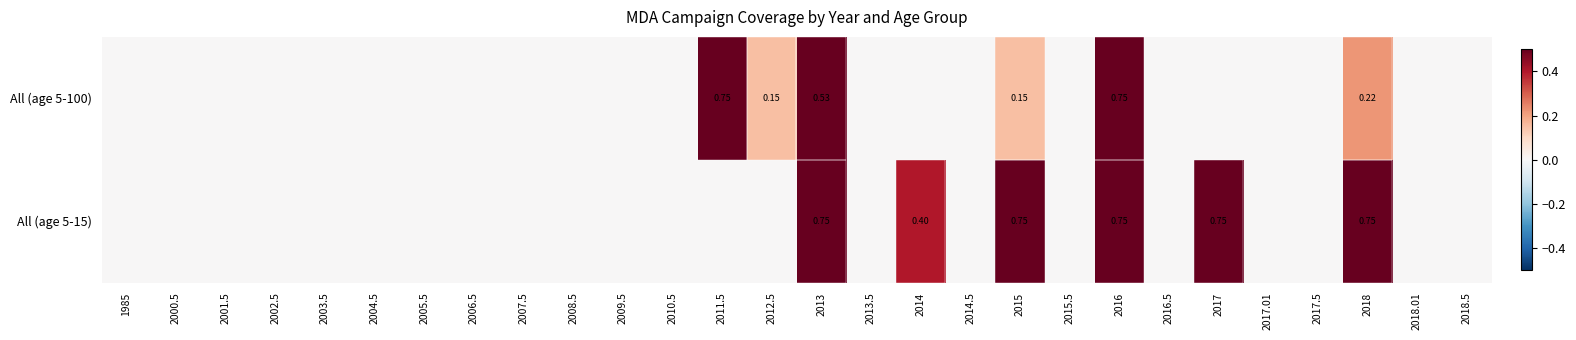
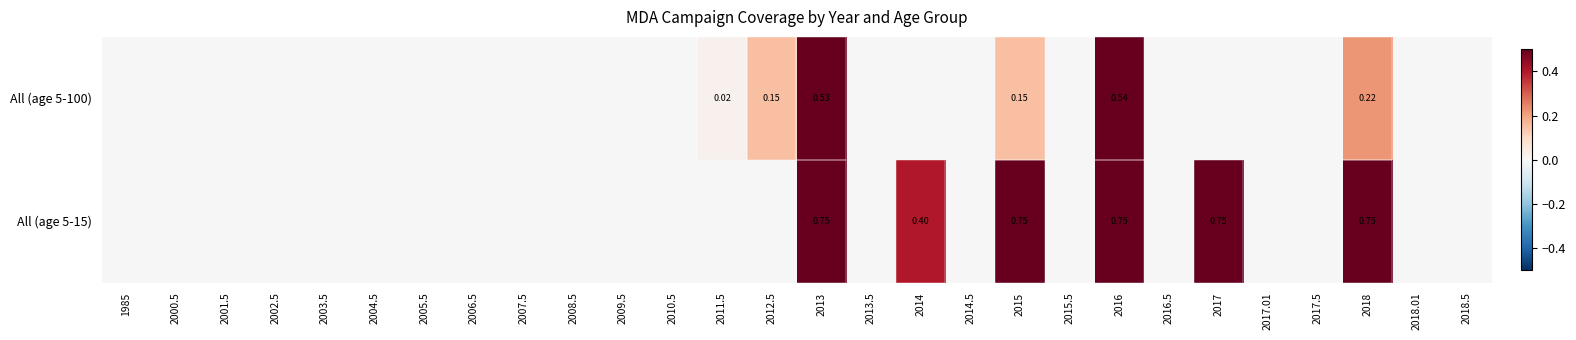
  {
    "All (age 5-100)": {
-     "2011.5": 0.75,
+     "2011.5": 0.02,
      "2012.5": 0.15,
      "2013": 0.53,
      "2015": 0.15,
-     "2016": 0.75,
+     "2016": 0.54,
      "2018": 0.22
    },
    "All (age 5-15)": {
      "2013": 0.75,
      "2014": 0.40,
      "2015": 0.75,
      "2016": 0.75,
      "2017": 0.75,
      "2018": 0.75
    }
  }
